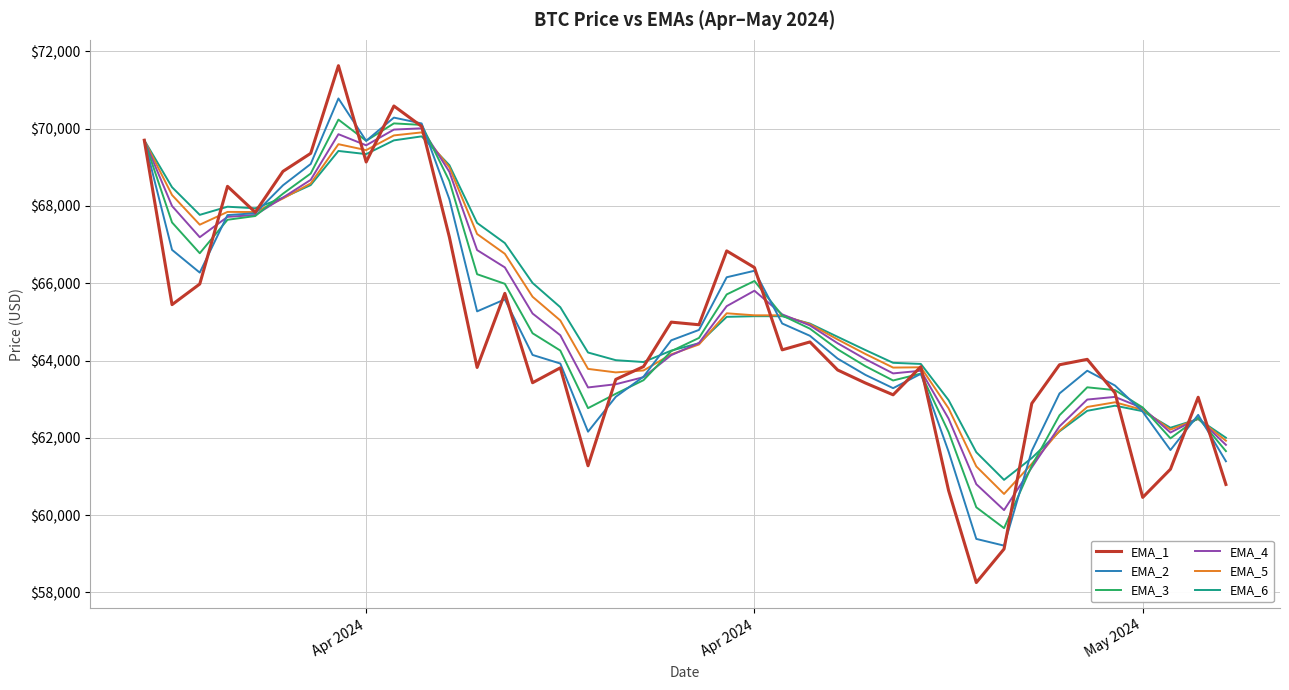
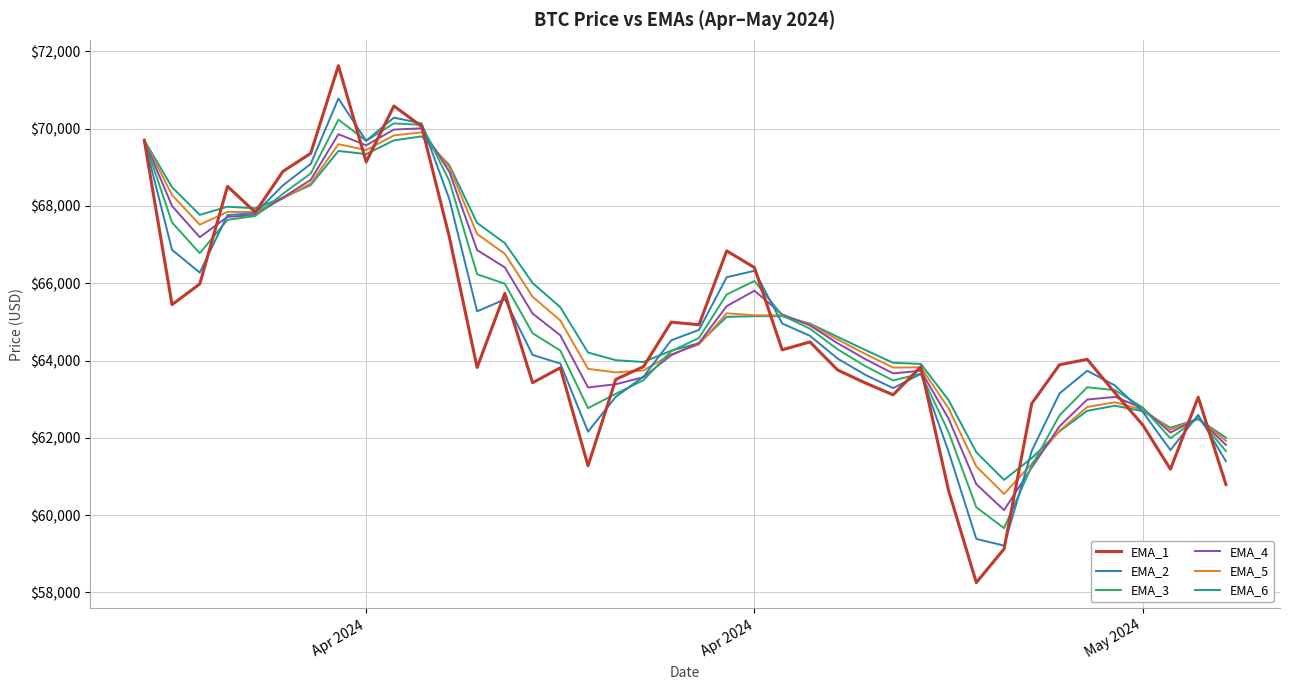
  {
    "EMA_1": {
-     "May 2024": "$60,500"
+     "May 2024": "$62,300"
    }
  }
